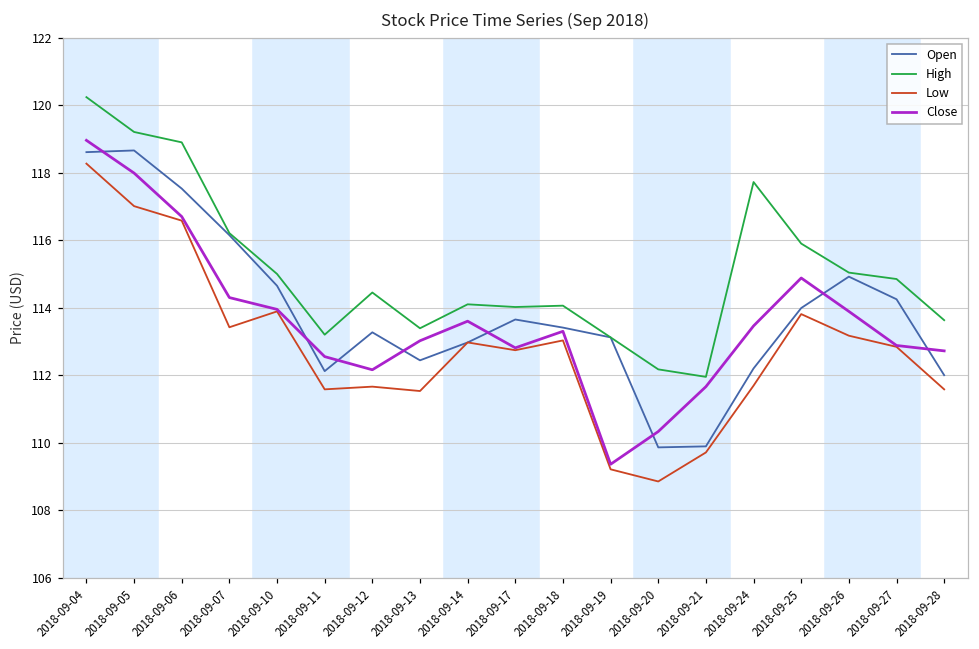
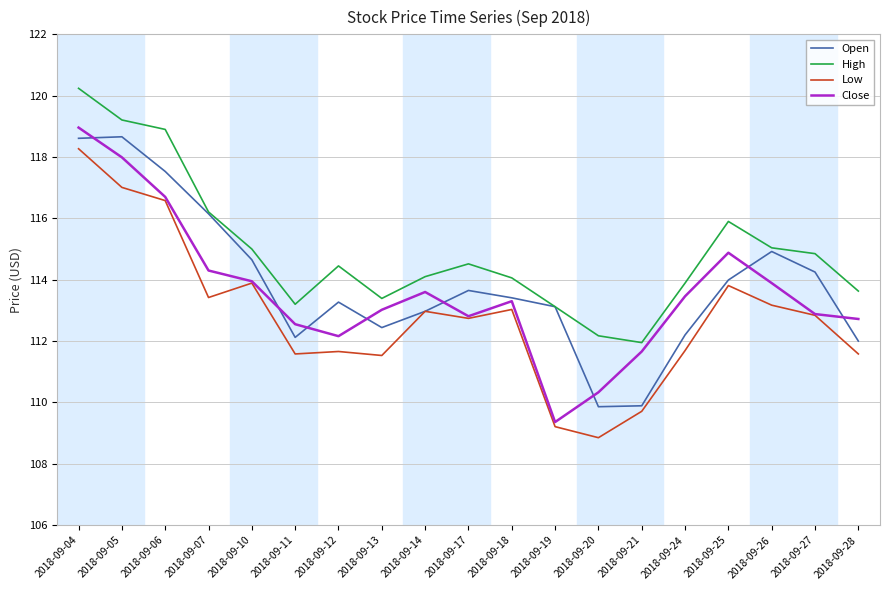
  {
    "Open": {
      "2018-09-04": 118.6,
      "2018-09-05": 118.7,
      "2018-09-06": 117.5,
      "2018-09-10": 114.7,
      "2018-09-11": 112.1,
      "2018-09-12": 113.3,
      "2018-09-13": 112.4,
      "2018-09-17": 113.7,
      "2018-09-18": 113.4,
      "2018-09-20": 109.9,
      "2018-09-21": 109.9,
      "2018-09-24": 112.2,
      "2018-09-25": 114.0,
      "2018-09-26": 114.9,
      "2018-09-27": 114.3,
      "2018-09-28": 112.0
    },
    "High": {
      "2018-09-04": 120.2,
      "2018-09-05": 119.2,
      "2018-09-06": 118.9,
      "2018-09-10": 115.0,
      "2018-09-11": 113.2,
      "2018-09-12": 114.4,
      "2018-09-13": 113.4,
      "2018-09-14": 114.1,
-     "2018-09-17": 114.0,
+     "2018-09-17": 114.5,
      "2018-09-18": 114.1,
      "2018-09-20": 112.2,
      "2018-09-21": 111.9,
-     "2018-09-24": 117.7,
+     "2018-09-24": 113.9,
      "2018-09-25": 115.9,
      "2018-09-26": 115.0,
      "2018-09-27": 114.8,
      "2018-09-28": 113.6
    },
    "Low": {
      "2018-09-04": 118.3,
      "2018-09-05": 117.0,
      "2018-09-06": 116.6,
      "2018-09-07": 113.4,
      "2018-09-11": 111.6,
      "2018-09-12": 111.7,
      "2018-09-13": 111.5,
      "2018-09-18": 113.0,
      "2018-09-19": 109.2,
      "2018-09-20": 108.8,
      "2018-09-21": 109.7,
      "2018-09-24": 111.7,
      "2018-09-25": 113.8,
      "2018-09-26": 113.2,
      "2018-09-28": 111.6
    },
    "Close": {
      "2018-09-04": 119.0,
      "2018-09-05": 118.0,
      "2018-09-06": 116.7,
      "2018-09-07": 114.3,
      "2018-09-11": 112.6,
      "2018-09-12": 112.2,
      "2018-09-13": 113.0,
      "2018-09-14": 113.6,
      "2018-09-18": 113.3,
      "2018-09-19": 109.4,
      "2018-09-20": 110.3,
      "2018-09-21": 111.7,
      "2018-09-24": 113.5,
      "2018-09-25": 114.9,
      "2018-09-26": 113.9,
      "2018-09-28": 112.7
    }
  }
